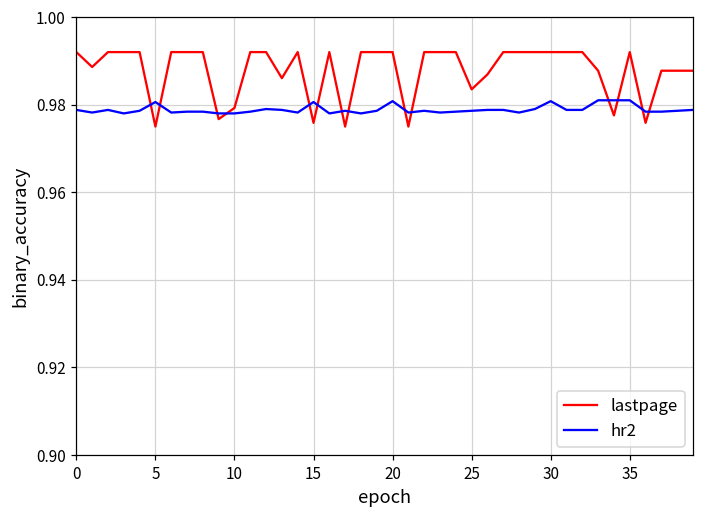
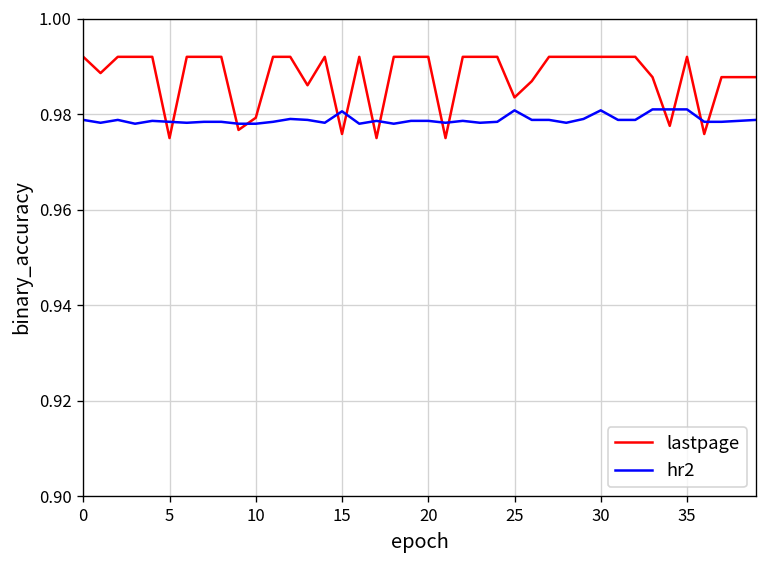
  {
    "lastpage": {
      "0": 0.992,
      "5": 0.975,
      "10": 0.979,
      "15": 0.976,
      "20": 0.992,
      "25": 0.984,
      "30": 0.992,
      "35": 0.992
    },
    "hr2": {
      "0": 0.979,
-     "5": 0.981,
+     "5": 0.978,
      "10": 0.978,
      "15": 0.981,
-     "20": 0.981,
-     "25": 0.979,
+     "20": 0.979,
+     "25": 0.981,
      "30": 0.981,
      "35": 0.981
    }
  }
